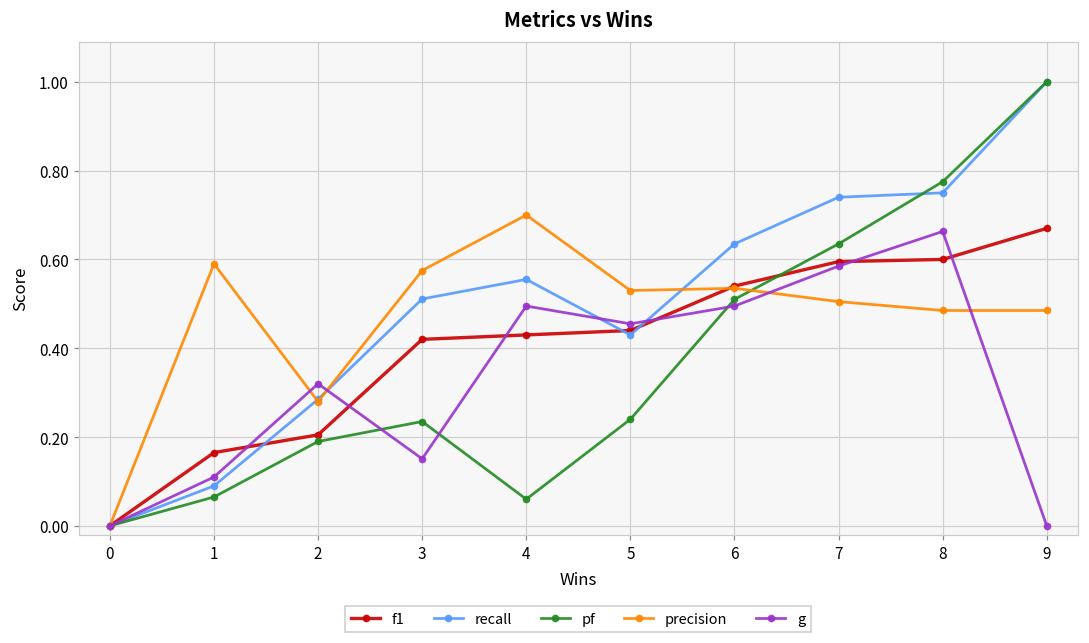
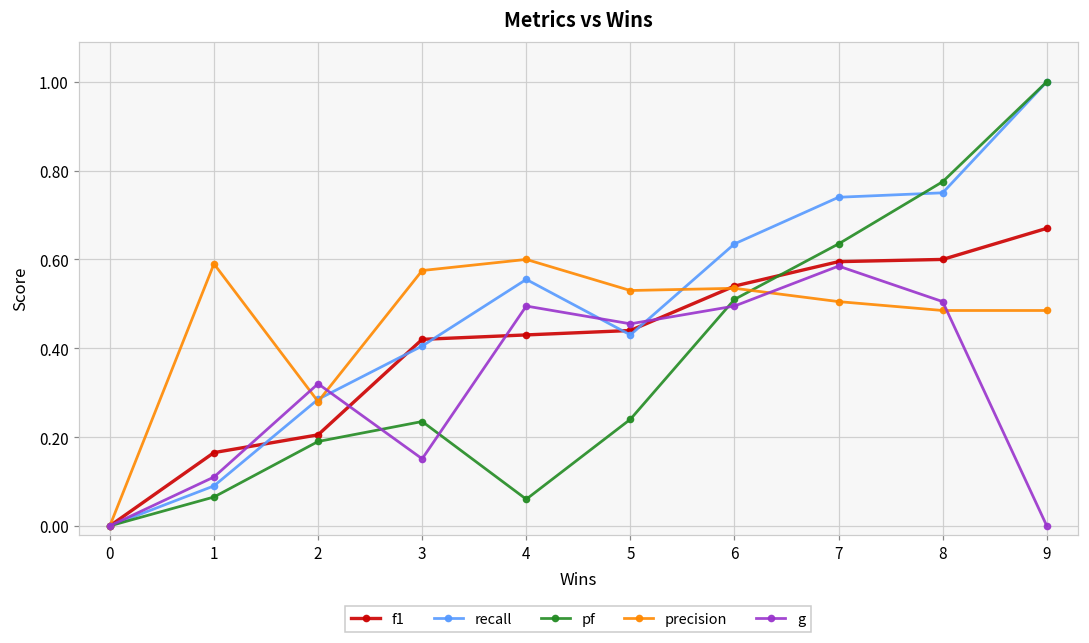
  {
    "f1": {
      "1": 0.17,
      "2": 0.21,
      "3": 0.42,
      "4": 0.43,
      "5": 0.44,
      "7": 0.60,
      "8": 0.60,
      "9": 0.67
    },
    "recall": {
      "1": 0.09,
-     "3": 0.51,
+     "3": 0.41,
      "4": 0.56,
      "5": 0.43,
      "6": 0.64,
      "7": 0.74,
      "8": 0.75
    },
    "pf": {
      "1": 0.07,
      "2": 0.19,
      "3": 0.24,
      "4": 0.06,
      "5": 0.24,
      "6": 0.51,
      "7": 0.64,
      "8": 0.78
    },
    "precision": {
      "1": 0.59,
      "3": 0.58,
-     "4": 0.7,
+     "4": 0.6,
      "5": 0.53,
      "7": 0.5,
      "8": 0.49,
      "9": 0.49
    },
    "g": {
      "1": 0.11,
      "2": 0.32,
      "3": 0.15,
      "4": 0.50,
      "5": 0.46,
      "6": 0.50,
      "7": 0.59,
-     "8": 0.66,
+     "8": 0.51,
      "9": 0.00
    }
  }
